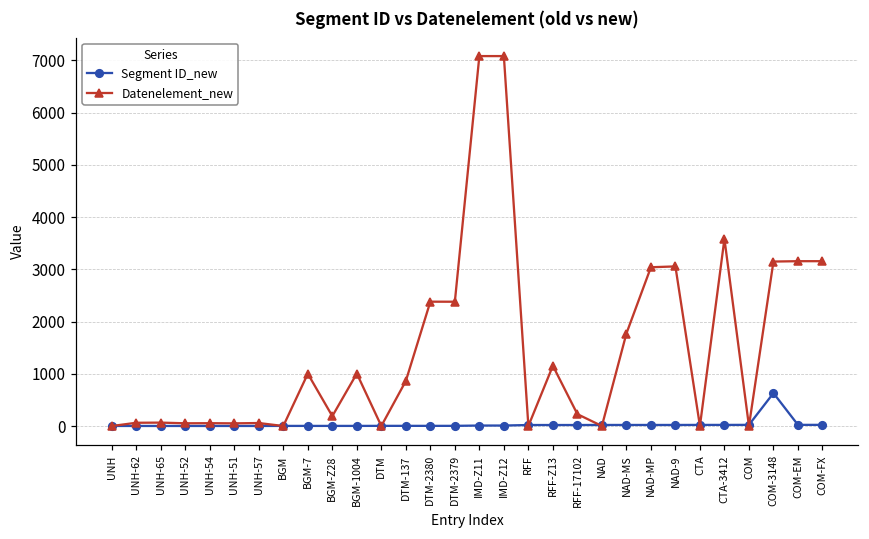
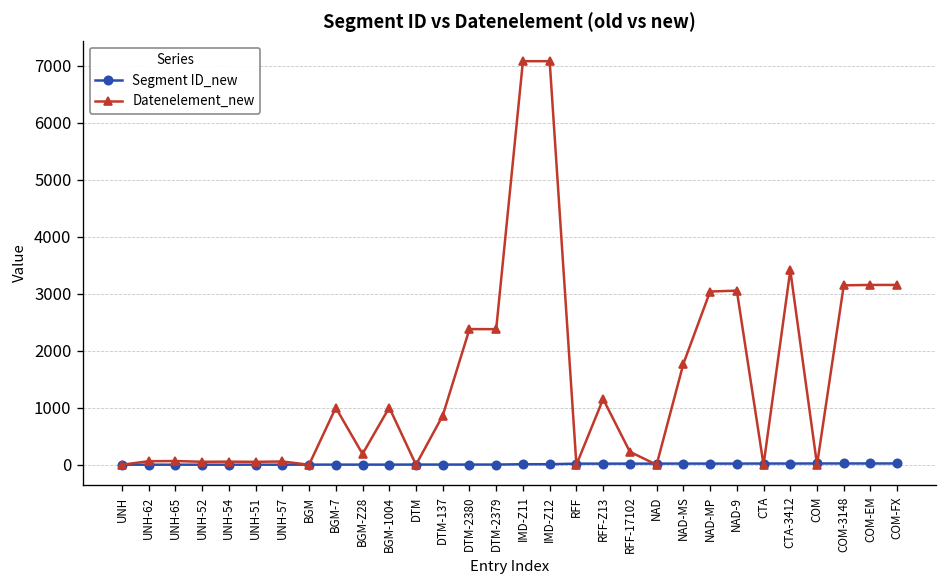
  {
    "Segment ID_new": {
      "UNH-62": 0,
      "UNH-65": 0,
      "UNH-57": 0,
      "BGM-7": 0,
      "BGM-Z28": 0,
      "BGM-1004": 0,
      "DTM-137": 0,
      "DTM-2380": 0,
      "DTM-2379": 0,
      "IMD-Z11": 0,
      "IMD-Z12": 0,
      "RFF-Z13": 0,
      "RFF-17102": 0,
      "NAD-MS": 0,
      "NAD-MP": 0,
      "NAD-9": 0,
      "CTA-3412": 0,
-     "COM-3148": 600,
+     "COM-3148": 0,
      "COM-EM": 0,
      "COM-FX": 0
    },
    "Datenelement_new": {
      "UNH-62": 100,
      "UNH-65": 100,
      "UNH-57": 100,
      "BGM-7": 1000,
      "BGM-Z28": 200,
      "BGM-1004": 1000,
      "DTM-137": 900,
      "DTM-2380": 2400,
      "DTM-2379": 2400,
      "IMD-Z11": 7100,
      "IMD-Z12": 7100,
      "RFF-Z13": 1200,
      "RFF-17102": 200,
      "NAD-MS": 1800,
      "NAD-MP": 3000,
      "NAD-9": 3100,
-     "CTA-3412": 3600,
+     "CTA-3412": 3400,
      "COM-3148": 3100,
      "COM-EM": 3200,
      "COM-FX": 3200
    }
  }
